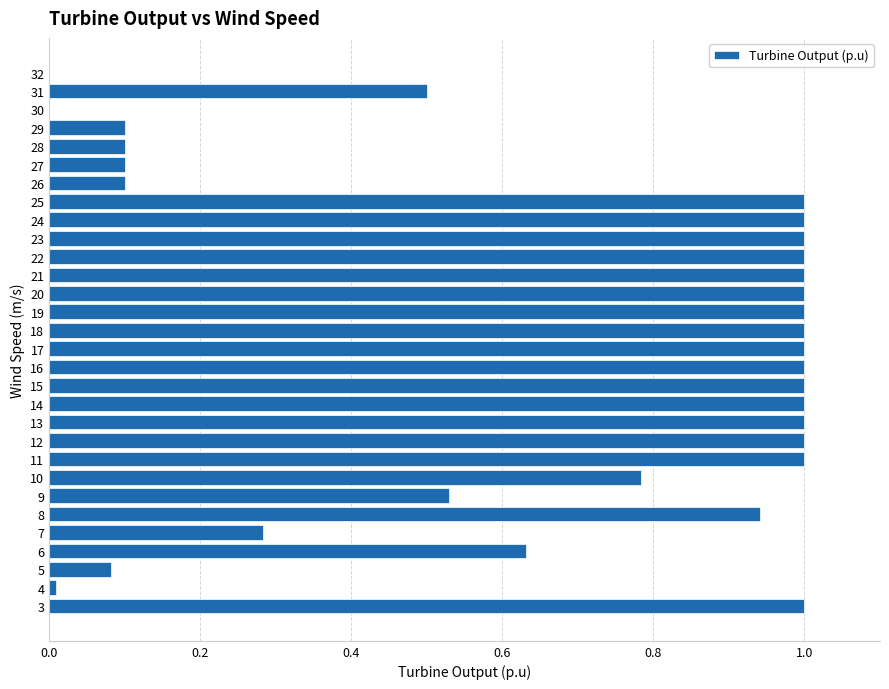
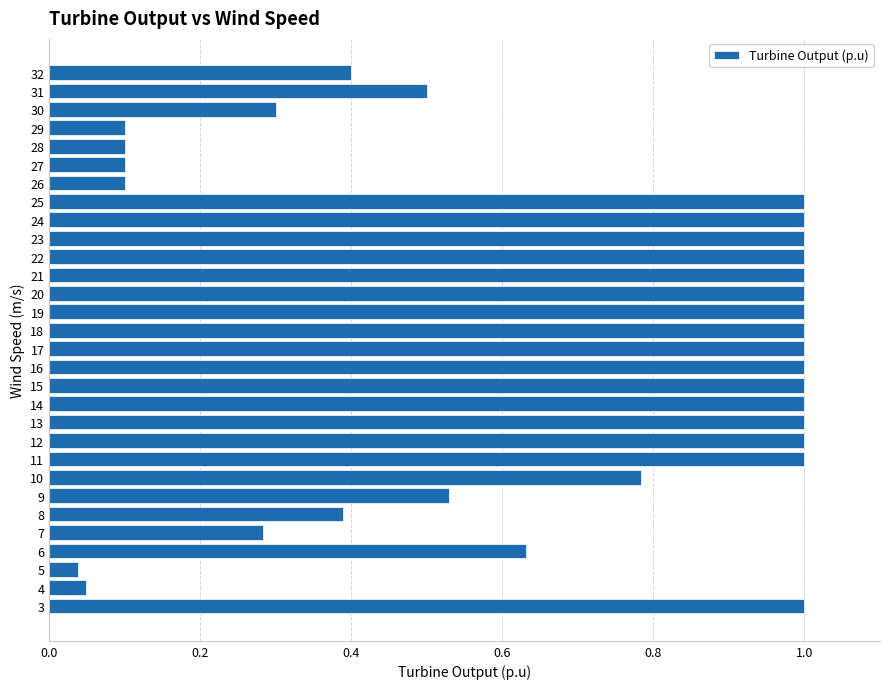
  {
-   "32": 0.0,
+   "32": 0.4,
    "31": 0.50,
-   "30": 0.0,
+   "30": 0.3,
    "29": 0.10,
    "28": 0.10,
    "27": 0.10,
    "26": 0.10,
    "25": 1.00,
    "24": 1.00,
    "23": 1.00,
    "22": 1.00,
    "21": 1.00,
    "20": 1.00,
    "19": 1.00,
    "18": 1.00,
    "17": 1.00,
    "16": 1.00,
    "15": 1.00,
    "14": 1.00,
    "13": 1.00,
    "12": 1.00,
    "11": 1.00,
    "10": 0.78,
    "9": 0.53,
-   "8": 0.94,
+   "8": 0.39,
    "7": 0.28,
    "6": 0.63,
-   "5": 0.08,
-   "4": 0.01,
+   "5": 0.04,
+   "4": 0.05,
    "3": 1.00
  }
